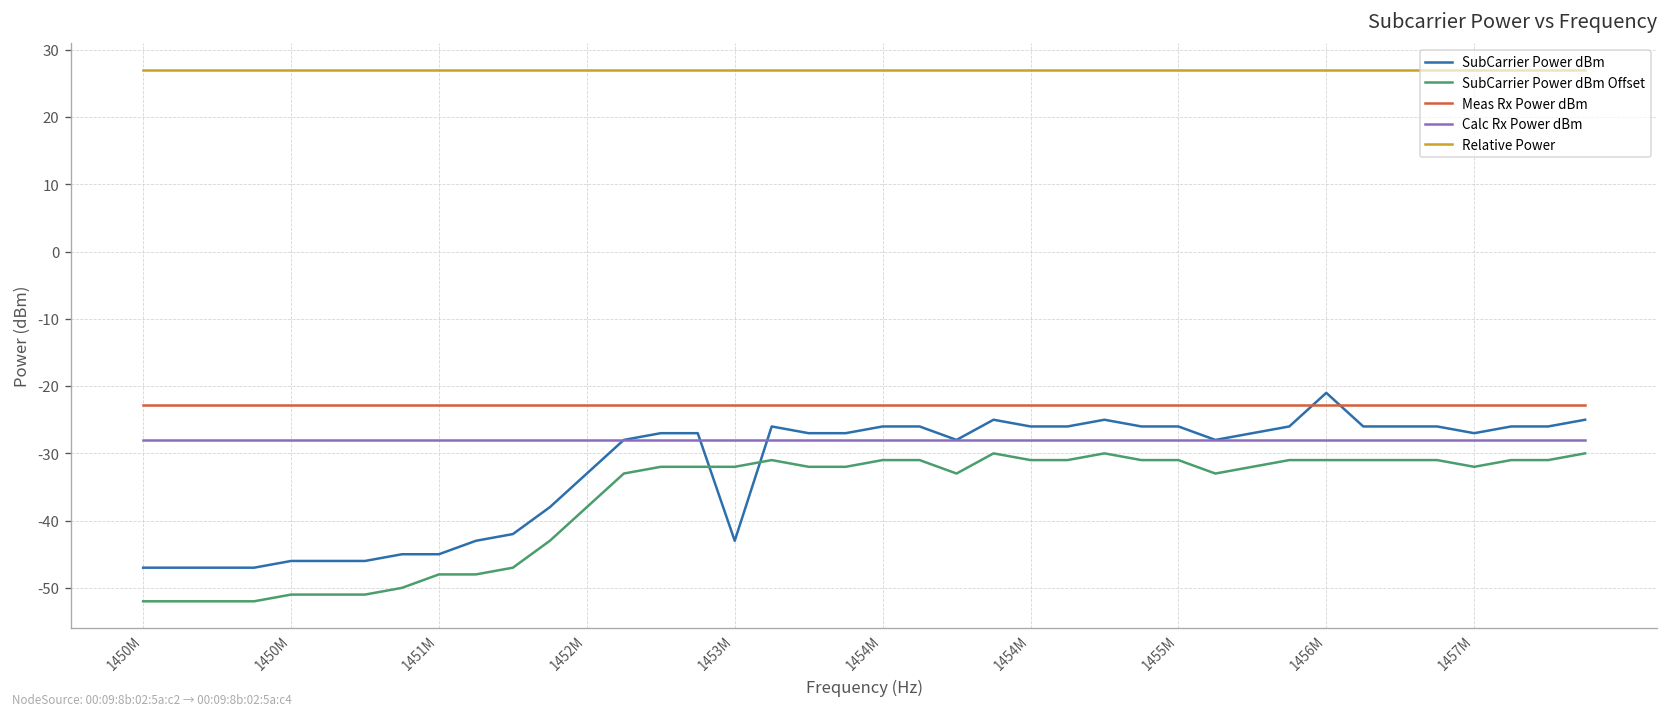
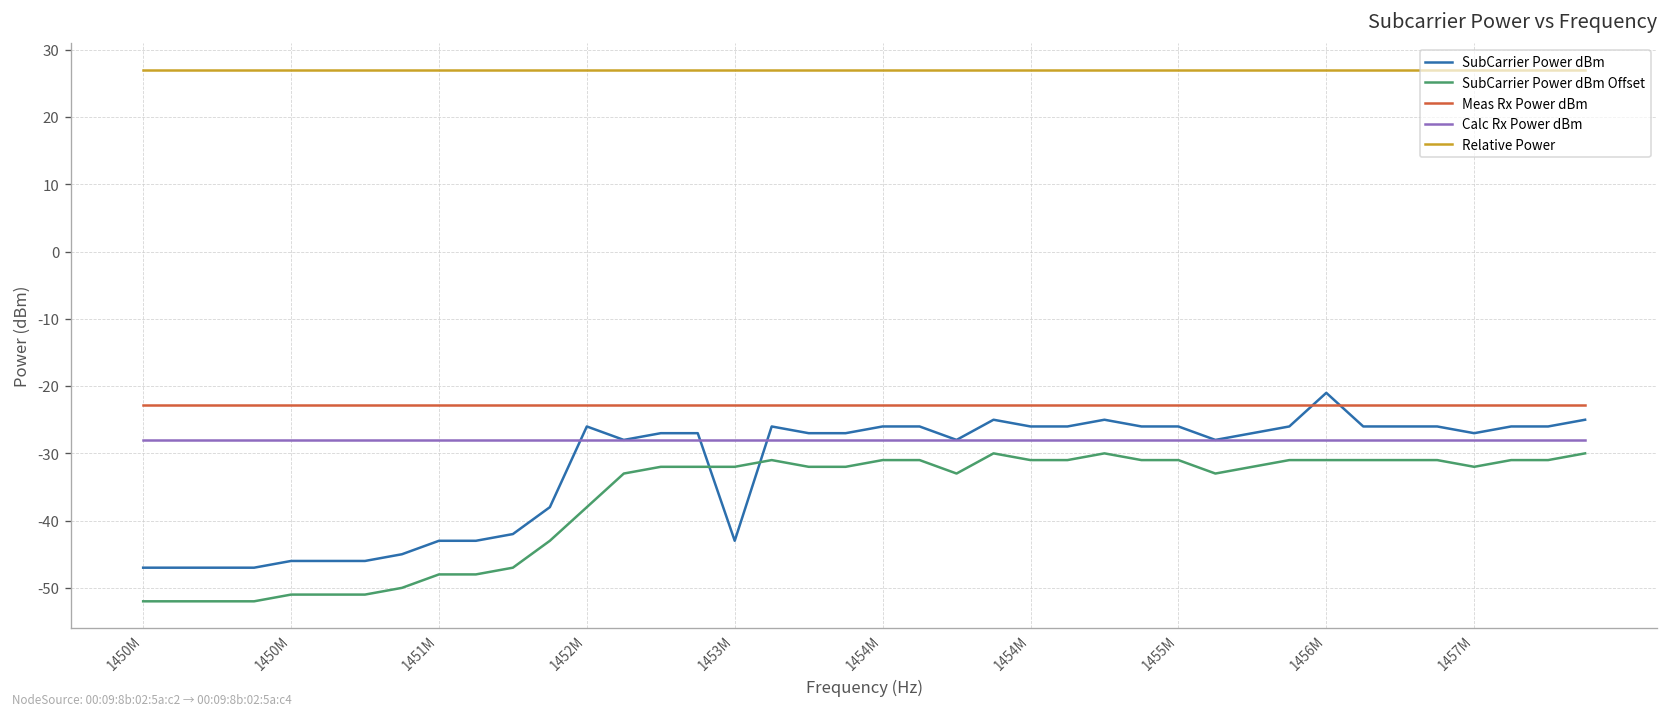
  {
    "SubCarrier Power dBm": {
-     "1451M": -45,
-     "1452M": -33,
+     "1451M": -43,
+     "1452M": -26,
      "1453M": -43,
      "1455M": -26,
      "1456M": -21,
      "1457M": -27
    },
    "SubCarrier Power dBm Offset": {
      "1451M": -48,
      "1452M": -38,
      "1453M": -32,
      "1455M": -31,
      "1456M": -31,
      "1457M": -32
    },
    "Meas Rx Power dBm": {
      "1451M": -23,
      "1452M": -23,
      "1453M": -23,
      "1455M": -23,
      "1456M": -23,
      "1457M": -23
    },
    "Calc Rx Power dBm": {
      "1451M": -28,
      "1452M": -28,
      "1453M": -28,
      "1455M": -28,
      "1456M": -28,
      "1457M": -28
    },
    "Relative Power": {
      "1451M": 27,
      "1452M": 27,
      "1453M": 27,
      "1455M": 27,
      "1456M": 27
    }
  }
